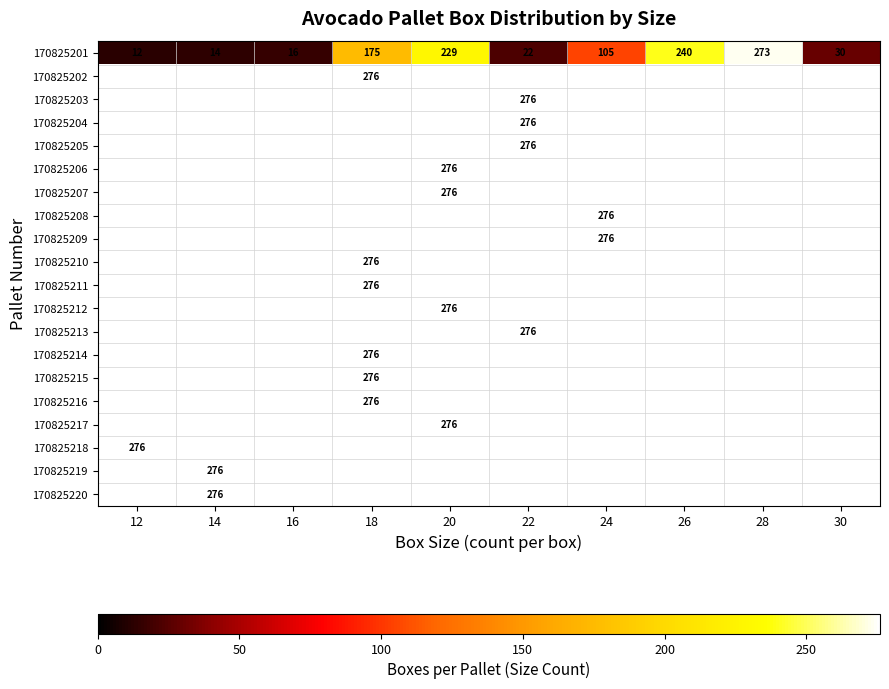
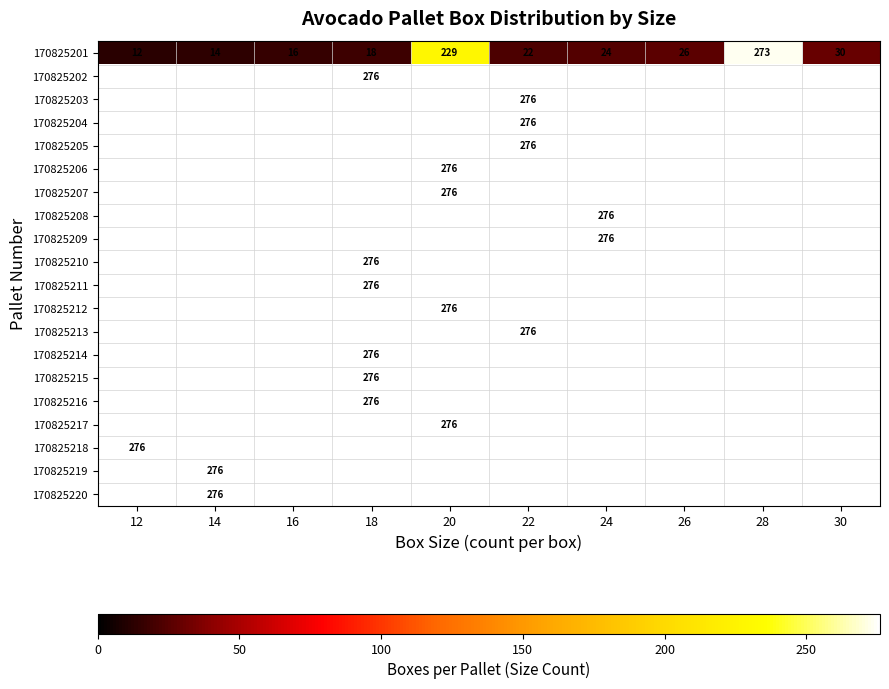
  {
    "170825201": {
      "16": 16,
-     "18": 175,
+     "18": 18,
      "20": 229,
      "22": 22,
-     "24": 105,
-     "26": 240,
+     "24": 24,
+     "26": 26,
      "28": 273,
      "30": 30
    },
    "170825202": {
      "18": 276
    },
    "170825203": {
      "22": 276
    },
    "170825204": {
      "22": 276
    },
    "170825205": {
      "22": 276
    },
    "170825206": {
      "20": 276
    },
    "170825207": {
      "20": 276
    },
    "170825208": {
      "24": 276
    },
    "170825209": {
      "24": 276
    },
    "170825210": {
      "18": 276
    },
    "170825211": {
      "18": 276
    },
    "170825212": {
      "20": 276
    },
    "170825213": {
      "22": 276
    },
    "170825214": {
      "18": 276
    },
    "170825215": {
      "18": 276
    },
    "170825216": {
      "18": 276
    },
    "170825217": {
      "20": 276
    },
    "170825218": {
      "12": 276
    },
    "170825219": {
      "14": 276
    },
    "170825220": {
      "14": 276
    }
  }
